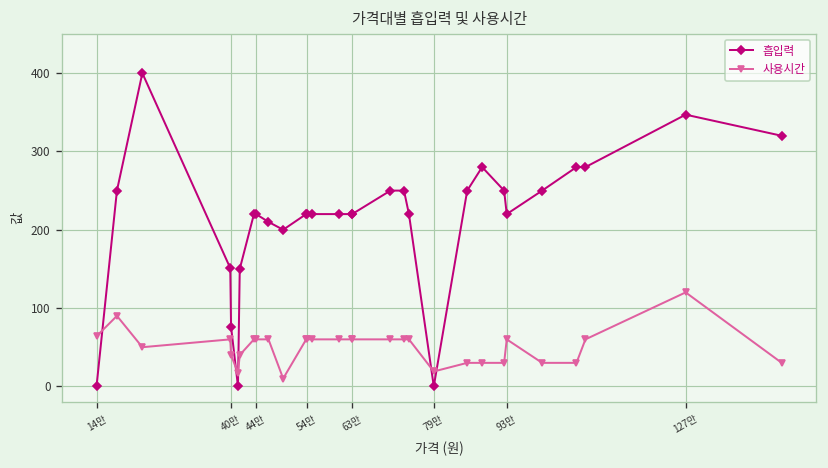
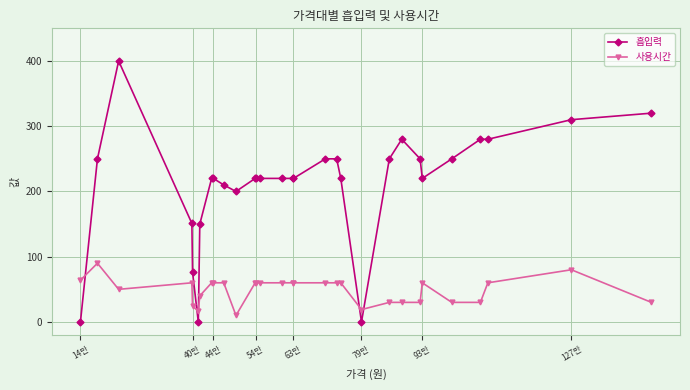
  {
    "흡입력": {
      "14만": 0,
      "40만": 80,
      "44만": 220,
      "54만": 220,
      "63만": 220,
      "79만": 0,
      "93만": 220,
-     "127만": 350
+     "127만": 310
    },
    "사용시간": {
      "14만": 60,
-     "40만": 40,
+     "40만": 20,
      "44만": 60,
      "54만": 60,
      "63만": 60,
      "79만": 20,
      "93만": 60,
-     "127만": 120
+     "127만": 80
    }
  }
